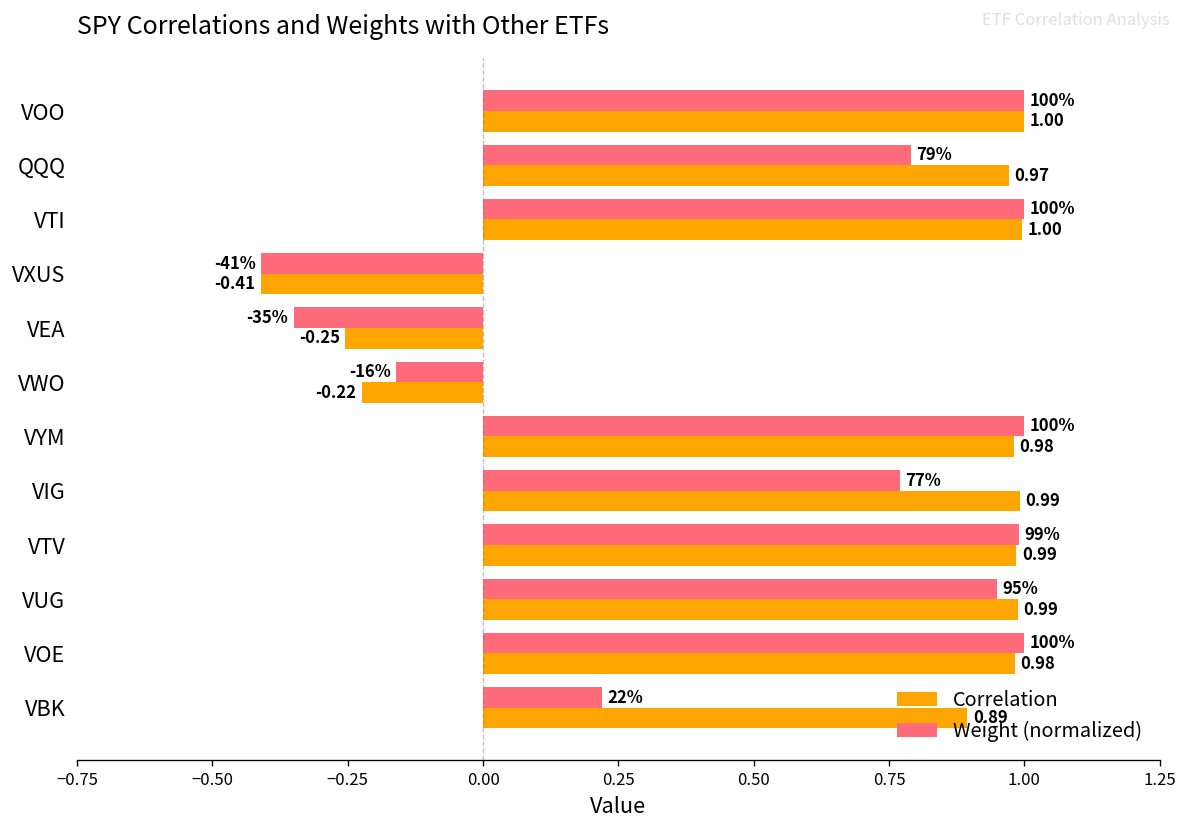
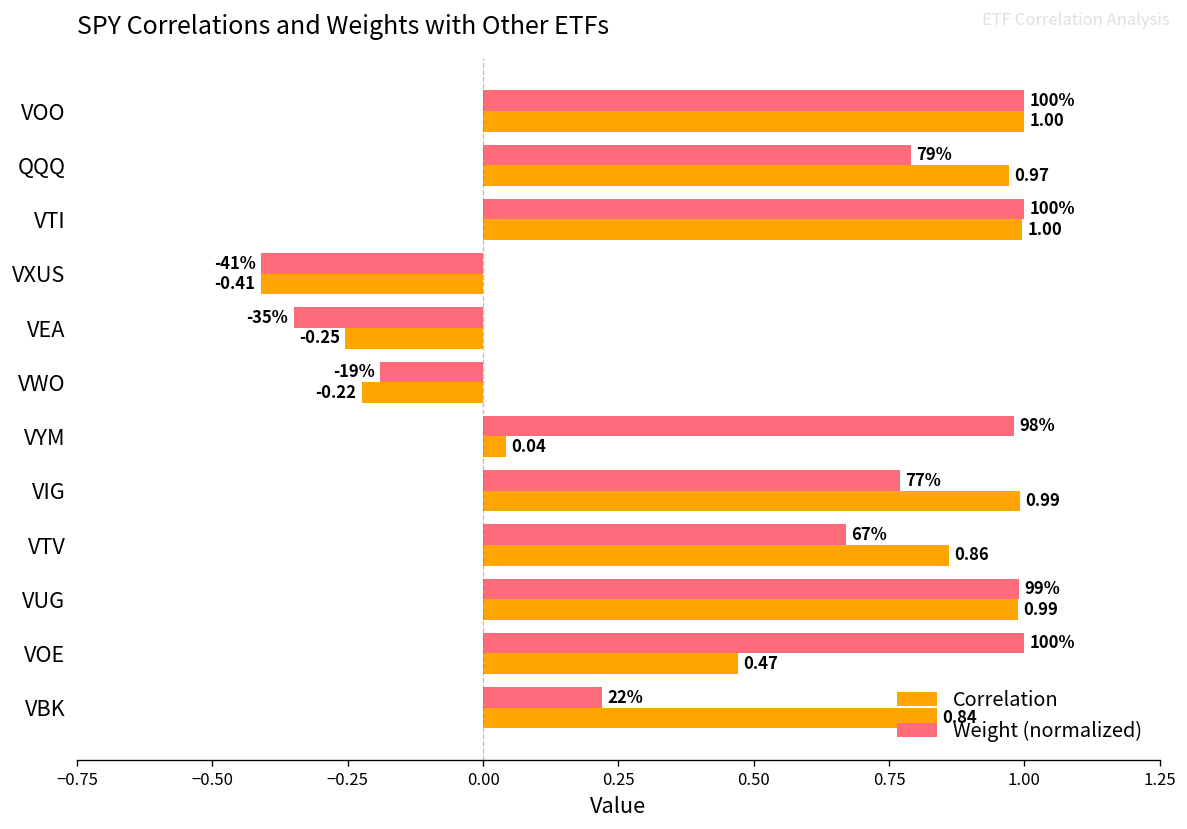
  {
    "Correlation": {
      "VOO": "1.00",
      "QQQ": "0.97",
      "VTI": "1.00",
      "VXUS": "-0.41",
      "VEA": "-0.25",
      "VWO": "-0.22",
-     "VYM": "0.98",
+     "VYM": "0.04",
      "VIG": "0.99",
-     "VTV": "0.99",
+     "VTV": "0.86",
      "VUG": "0.99",
-     "VOE": "0.98",
-     "VBK": "0.89"
+     "VOE": "0.47",
+     "VBK": "0.84"
    },
    "Weight (normalized)": {
      "VOO": "100%",
      "QQQ": "79%",
      "VTI": "100%",
      "VXUS": "-41%",
      "VEA": "-35%",
-     "VWO": "-16%",
-     "VYM": "100%",
+     "VWO": "-19%",
+     "VYM": "98%",
      "VIG": "77%",
-     "VTV": "99%",
-     "VUG": "95%",
+     "VTV": "67%",
+     "VUG": "99%",
      "VOE": "100%",
      "VBK": "22%"
    }
  }
